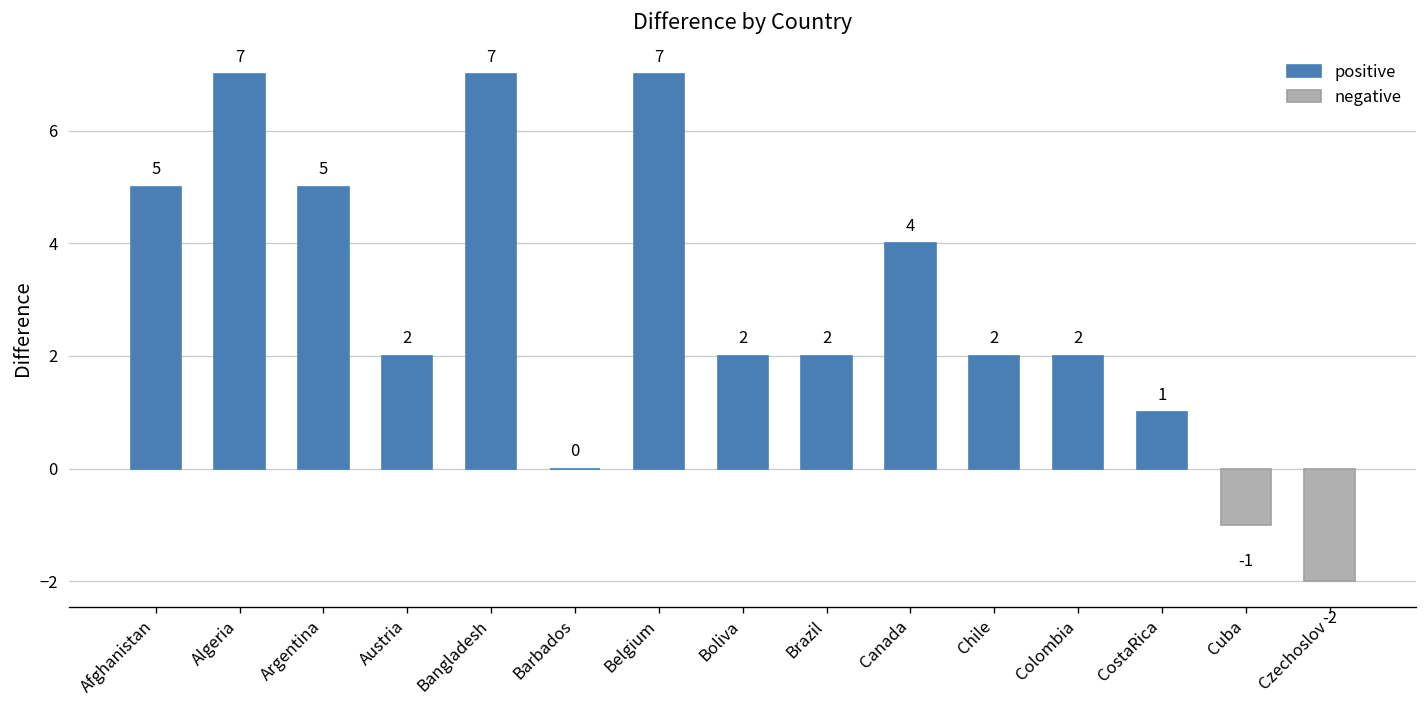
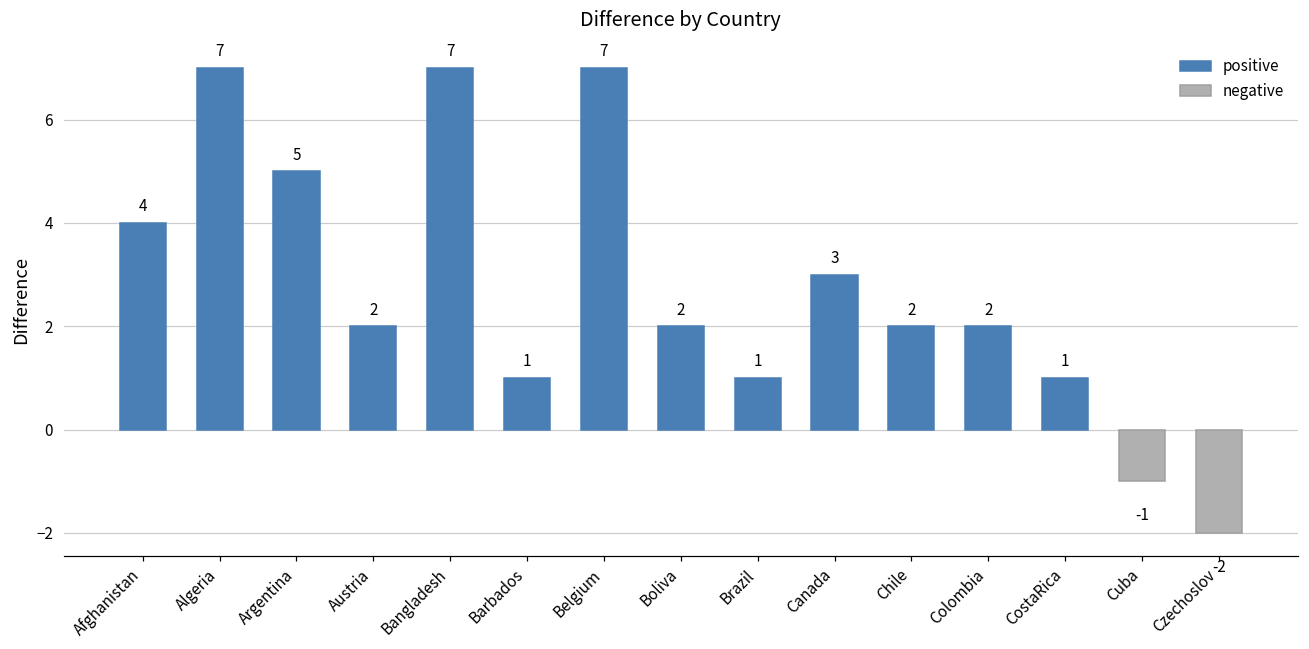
  {
    "positive": {
-     "Afghanistan": 5,
+     "Afghanistan": 4,
      "Algeria": 7,
      "Argentina": 5,
      "Austria": 2,
      "Bangladesh": 7,
-     "Barbados": 0,
+     "Barbados": 1,
      "Belgium": 7,
      "Boliva": 2,
-     "Brazil": 2,
-     "Canada": 4,
+     "Brazil": 1,
+     "Canada": 3,
      "Chile": 2,
      "Colombia": 2,
      "CostaRica": 1
    },
    "negative": {
      "Cuba": -1,
      "Czechoslov": -2
    }
  }
